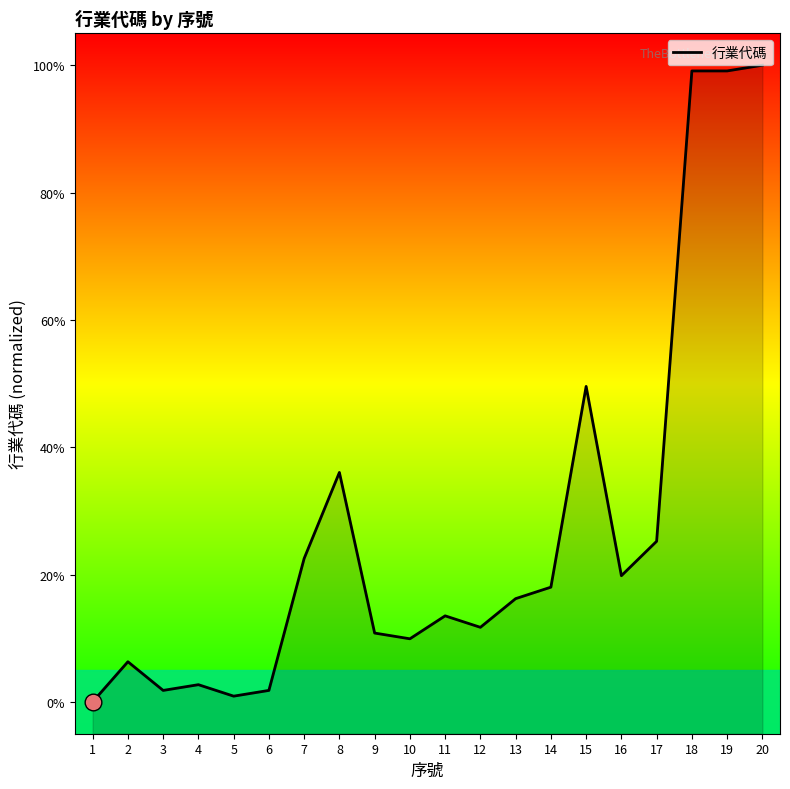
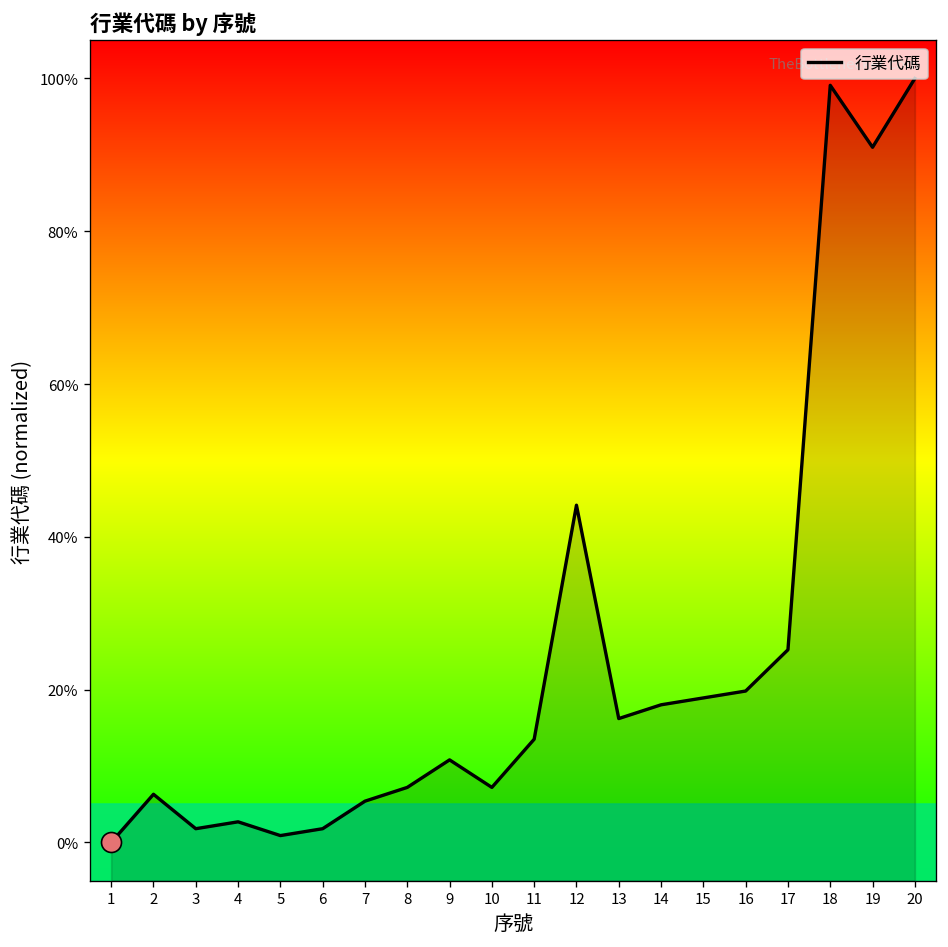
  {
    "行業代碼": {
      "2": "6%",
-     "7": "23%",
-     "8": "36%",
+     "7": "5%",
+     "8": "7%",
      "9": "11%",
-     "10": "10%",
+     "10": "7%",
      "11": "14%",
-     "12": "12%",
+     "12": "44%",
      "13": "16%",
      "14": "18%",
-     "15": "50%",
+     "15": "19%",
      "16": "20%",
      "17": "25%",
      "18": "99%",
-     "19": "99%"
+     "19": "91%"
    }
  }
